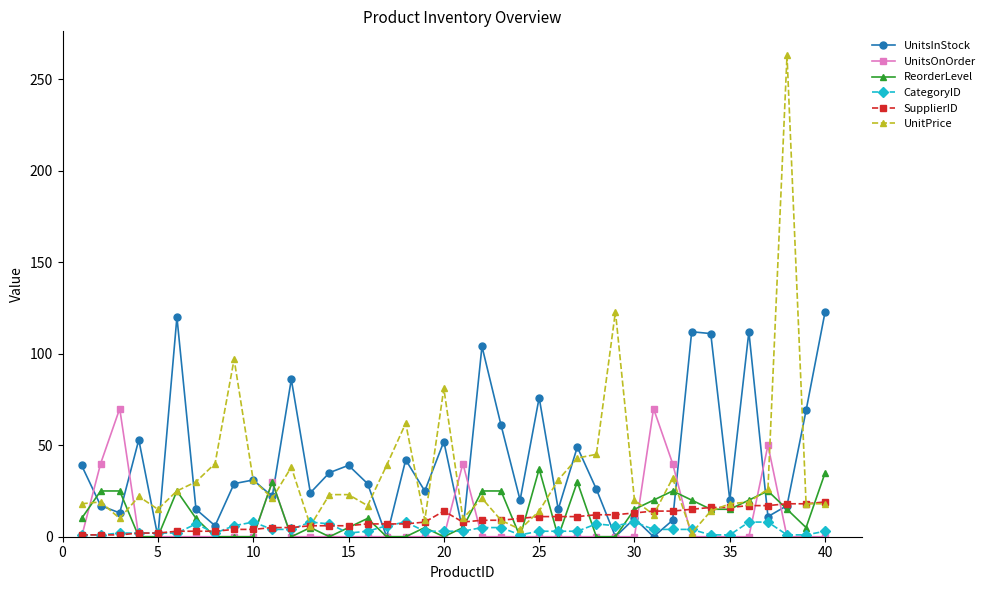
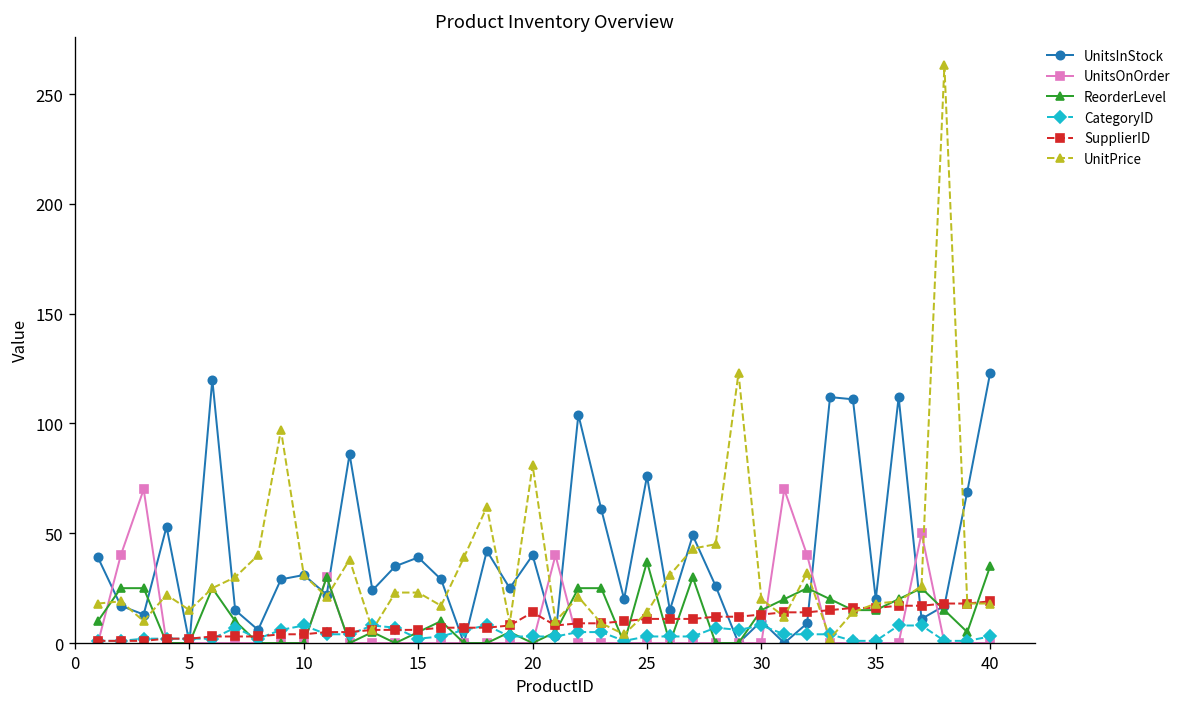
  {
    "UnitsInStock": {
      "15": 39,
-     "20": 52,
+     "20": 40,
      "25": 76,
      "30": 10,
      "35": 20,
      "40": 123
    },
    "UnitsOnOrder": {
      "15": 0,
      "25": 0,
      "30": 0,
      "40": 0
    },
    "ReorderLevel": {
      "25": 37,
      "30": 15,
      "40": 35
    },
    "CategoryID": {
      "10": 8,
      "15": 2,
      "20": 3,
      "25": 3,
      "30": 8,
      "40": 3
    },
    "SupplierID": {
      "10": 4,
      "20": 14,
      "25": 11,
      "30": 13
    },
    "UnitPrice": {
      "5": 15,
      "15": 23,
      "20": 81,
      "25": 14,
      "30": 20,
      "35": 18
    }
  }
